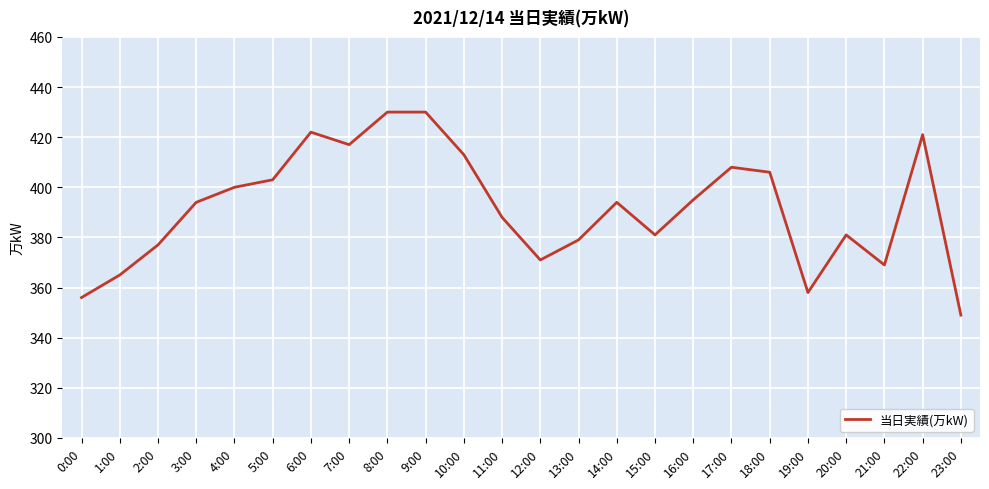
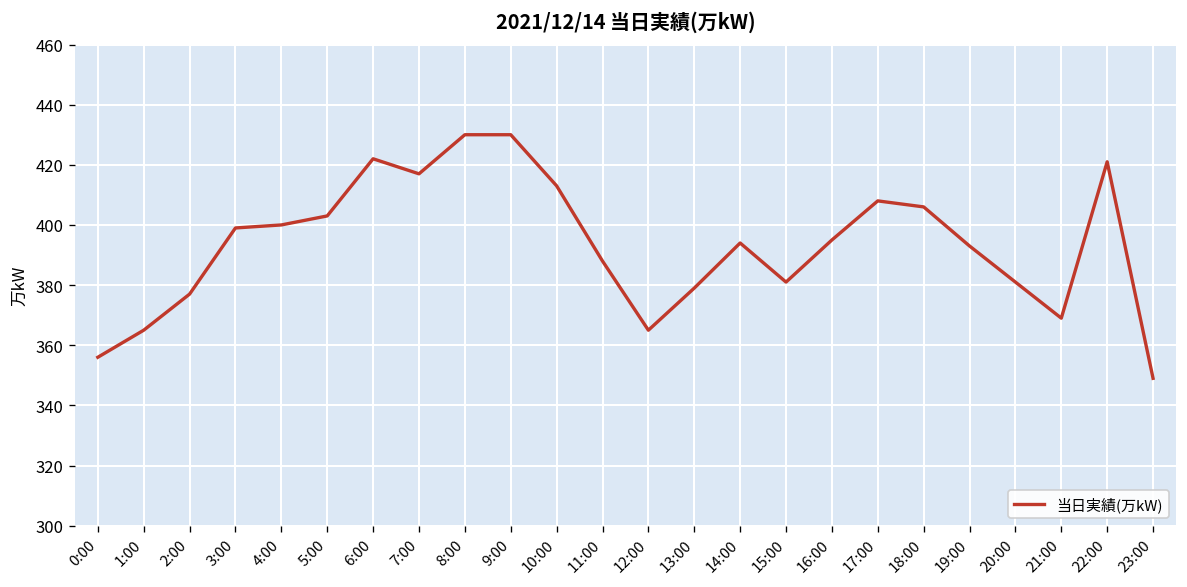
  {
    "0:00": 356,
    "1:00": 365,
    "2:00": 377,
-   "3:00": 394,
+   "3:00": 399,
    "4:00": 400,
    "5:00": 403,
    "6:00": 422,
    "7:00": 417,
    "8:00": 430,
    "9:00": 430,
    "10:00": 413,
    "11:00": 388,
-   "12:00": 371,
+   "12:00": 365,
    "13:00": 379,
    "14:00": 394,
    "15:00": 381,
    "16:00": 395,
    "17:00": 408,
    "18:00": 406,
-   "19:00": 358,
+   "19:00": 393,
    "20:00": 381,
    "21:00": 369,
    "22:00": 421,
    "23:00": 349
  }
